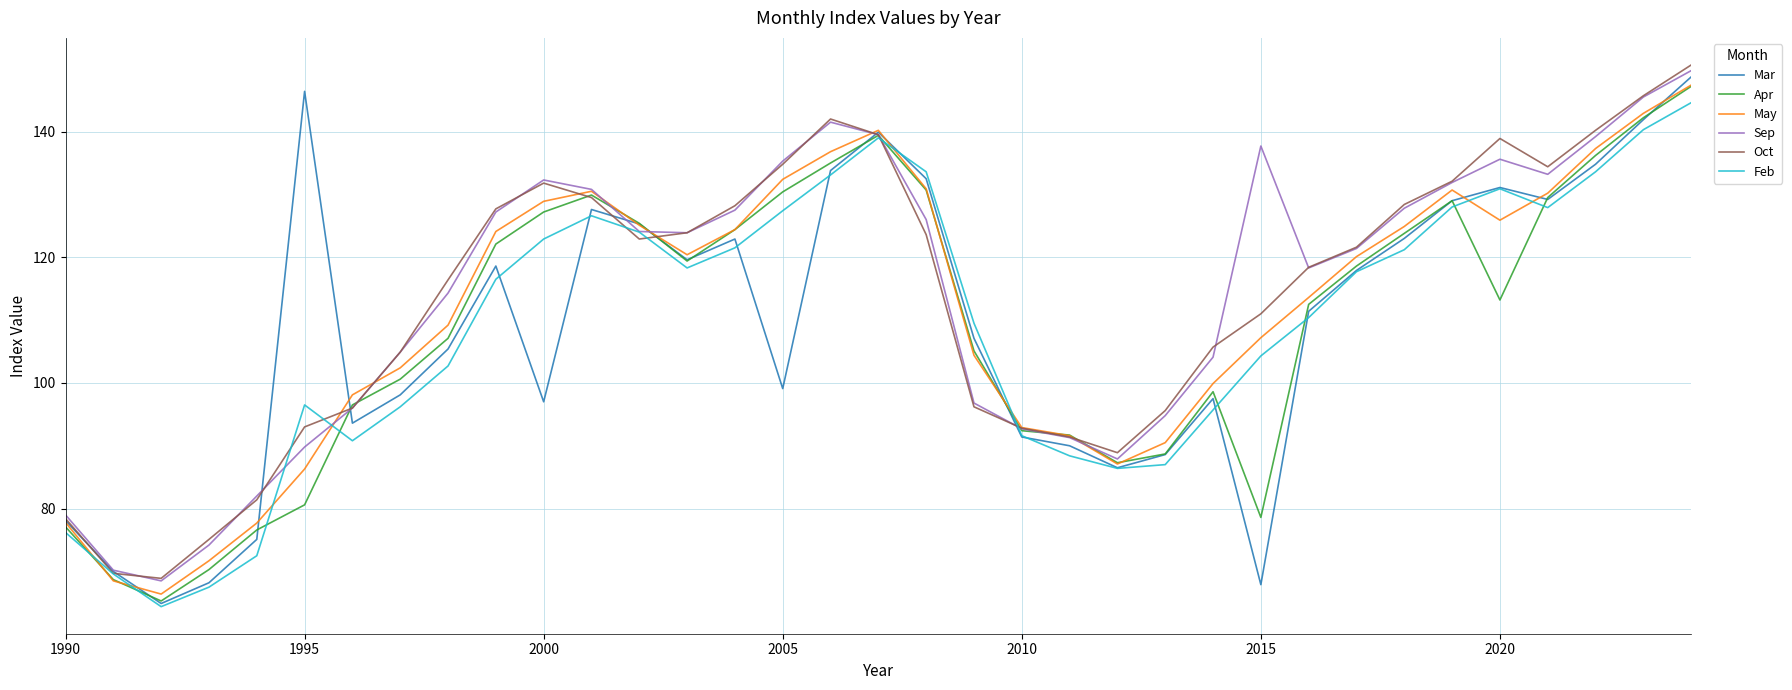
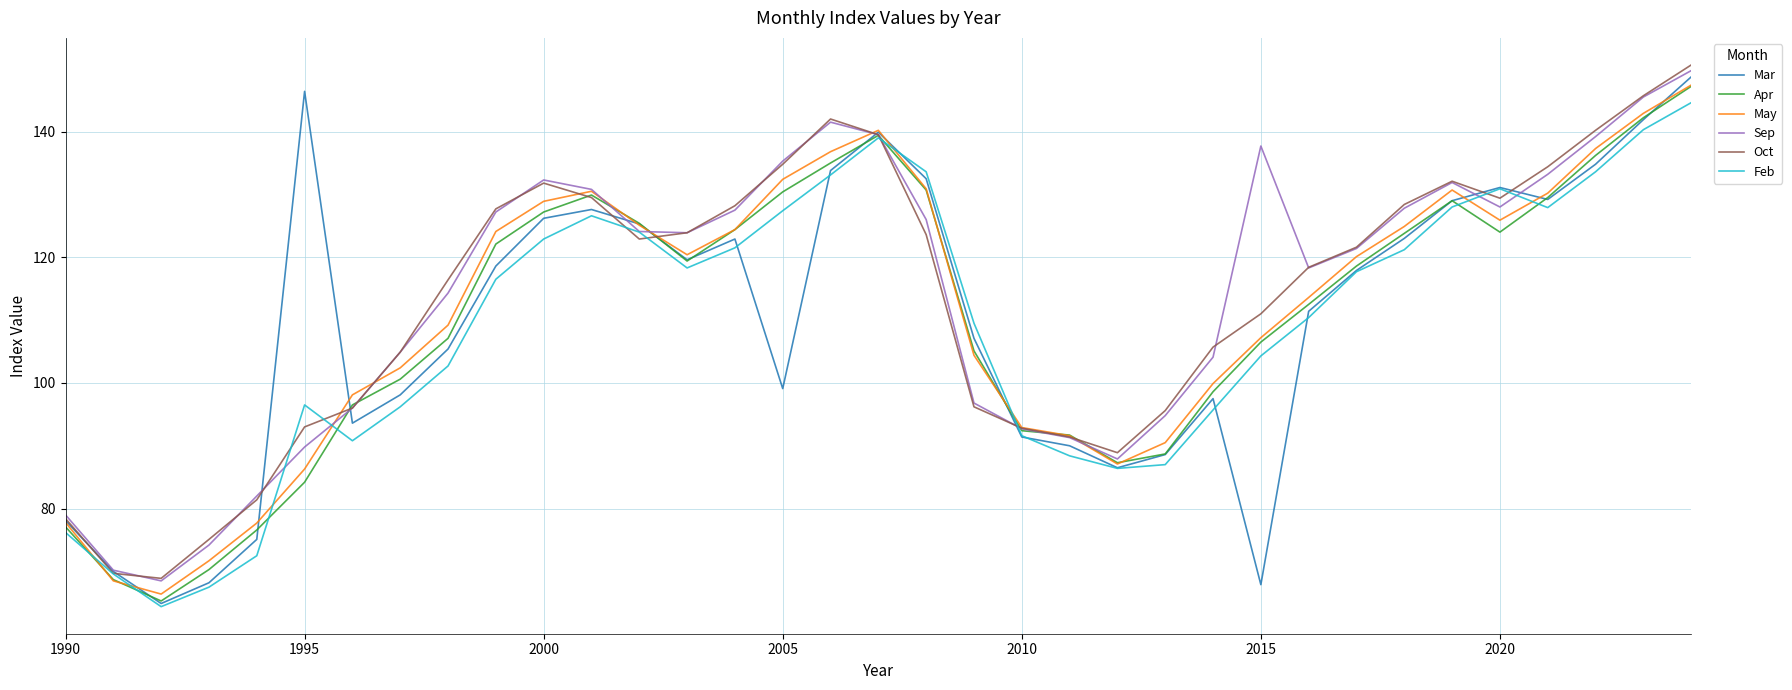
  {
    "Mar": {
      "1995": 146,
-     "2000": 97,
+     "2000": 126,
      "2005": 99,
      "2015": 68
    },
    "Apr": {
      "1990": 77,
-     "1995": 81,
+     "1995": 84,
      "2000": 127,
      "2005": 130,
-     "2015": 79,
-     "2020": 113
+     "2015": 107,
+     "2020": 124
    },
    "May": {
      "1995": 86,
      "2000": 129,
      "2005": 132,
      "2015": 107,
      "2020": 126
    },
    "Sep": {
      "1990": 79,
      "1995": 90,
      "2000": 132,
      "2005": 135,
      "2015": 138,
-     "2020": 136
+     "2020": 128
    },
    "Oct": {
      "1995": 93,
      "2000": 132,
      "2005": 135,
      "2015": 111,
-     "2020": 139
+     "2020": 129
    },
    "Feb": {
      "1990": 76,
      "1995": 97,
      "2000": 123,
      "2005": 127,
      "2015": 104
    }
  }
